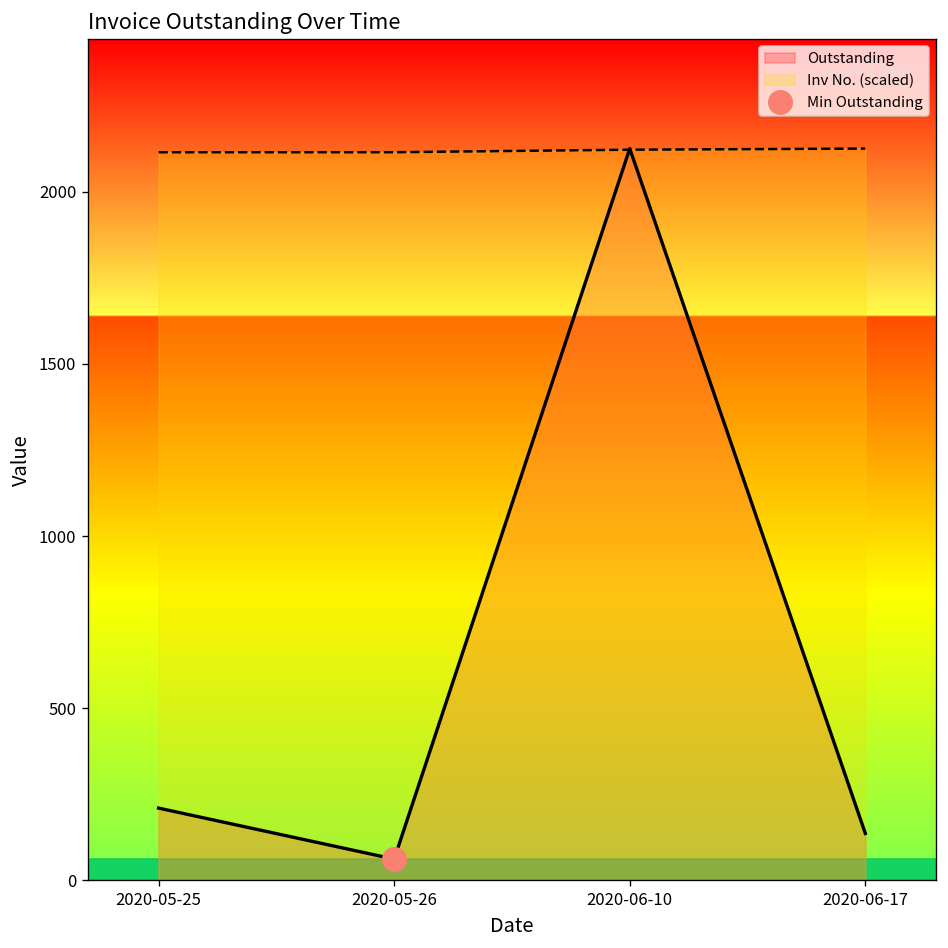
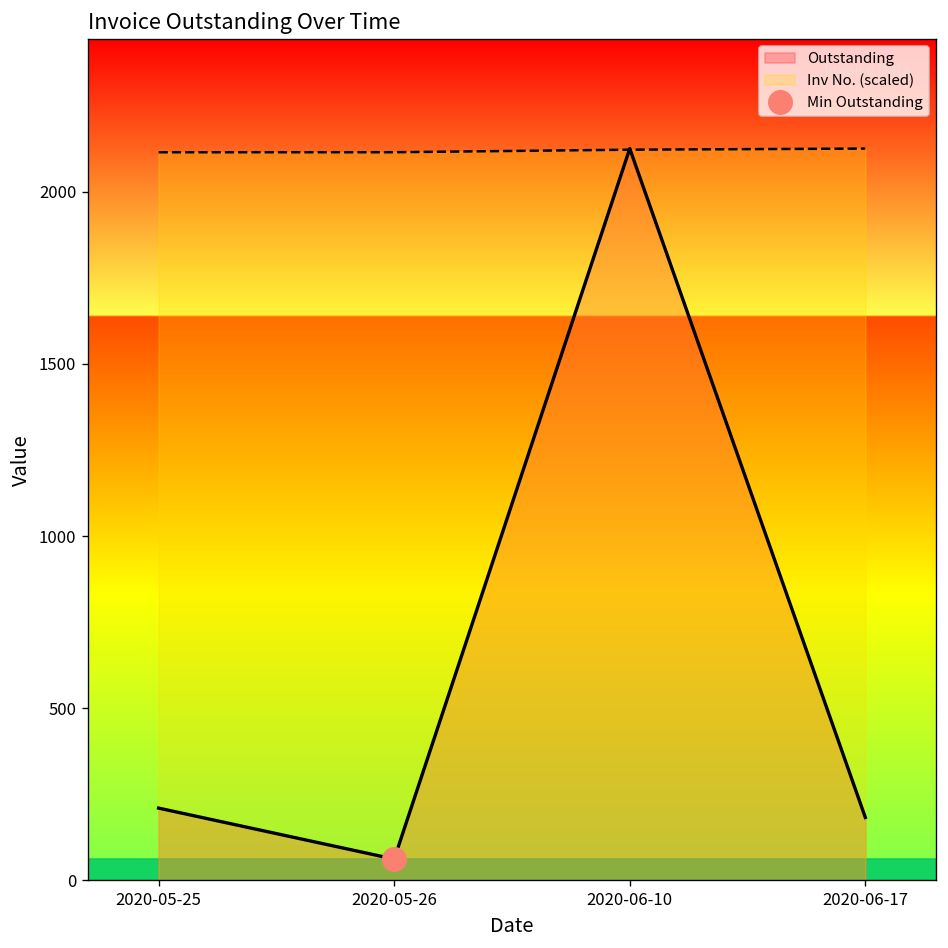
  {
    "Outstanding": {
      "2020-05-25": 210,
-     "2020-06-17": 140
+     "2020-06-17": 180
    },
    "Inv No. (scaled)": {
      "2020-05-25": 2110,
      "2020-05-26": 2110,
      "2020-06-17": 2130
    }
  }
